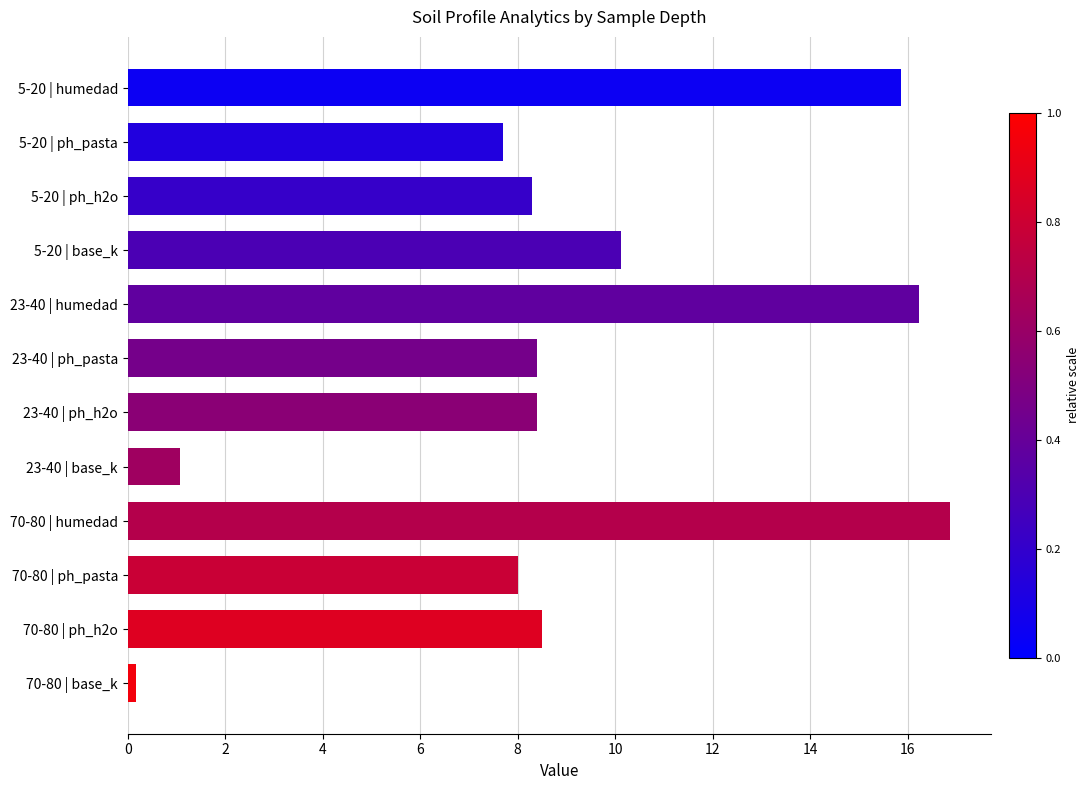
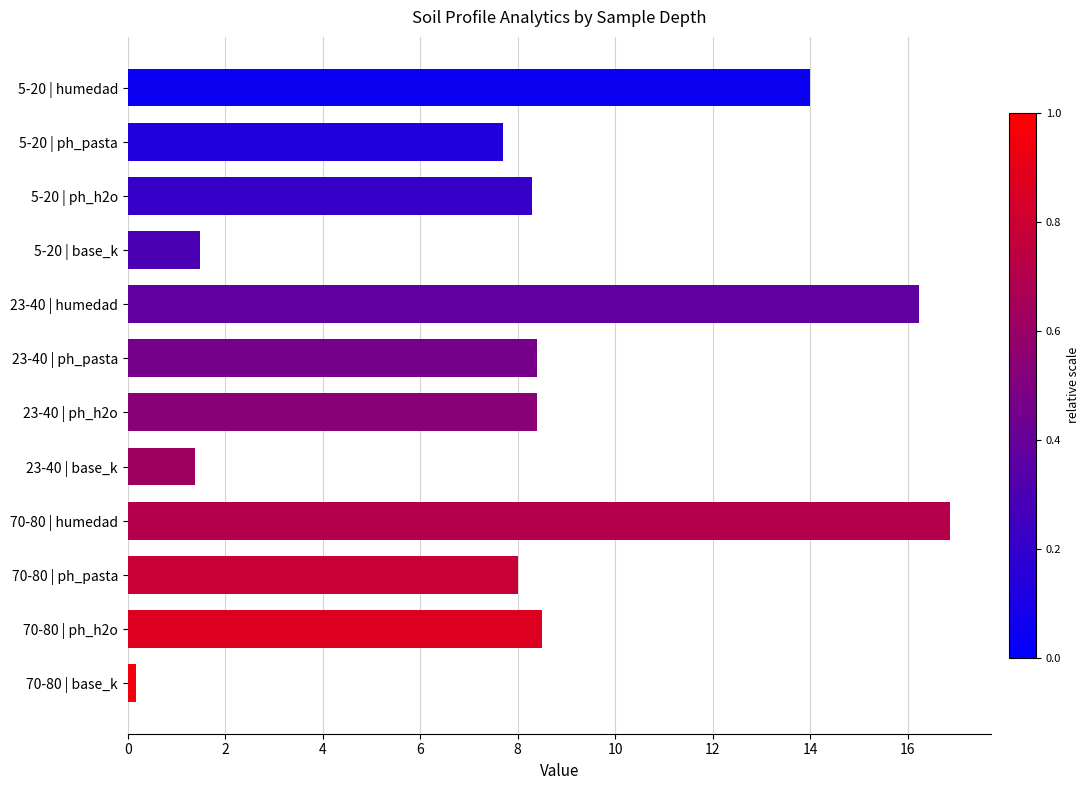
  {
-   "5-20 | humedad": 15.9,
+   "5-20 | humedad": 14.0,
    "5-20 | ph_pasta": 7.7,
    "5-20 | ph_h2o": 8.3,
-   "5-20 | base_k": 10.1,
+   "5-20 | base_k": 1.5,
    "23-40 | humedad": 16.2,
    "23-40 | ph_pasta": 8.4,
    "23-40 | ph_h2o": 8.4,
-   "23-40 | base_k": 1.1,
+   "23-40 | base_k": 1.4,
    "70-80 | humedad": 16.9,
    "70-80 | ph_pasta": 8.0,
    "70-80 | ph_h2o": 8.5,
    "70-80 | base_k": 0.2
  }
